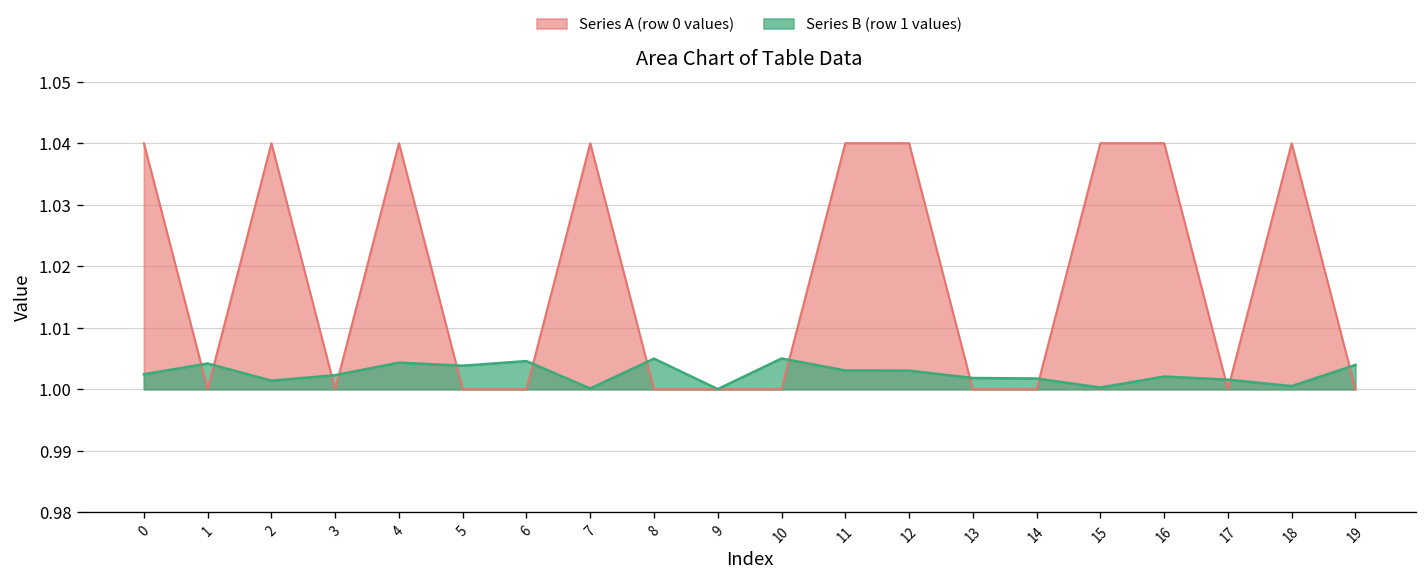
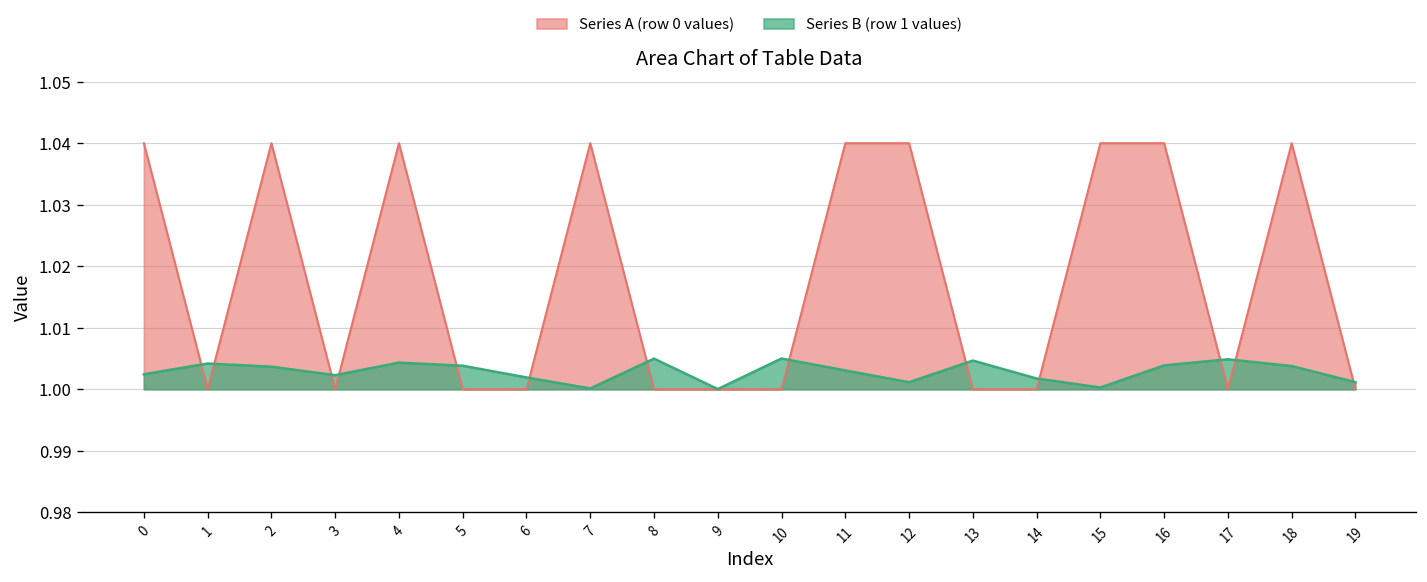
  {
    "Series A (row 0 values)": {
      "0": 1.040,
      "1": 1.000,
      "2": 1.040,
      "3": 1.000,
      "4": 1.040,
      "5": 1.000,
      "6": 1.000,
      "7": 1.040,
      "8": 1.000,
      "10": 1.000,
      "11": 1.040,
      "12": 1.040,
      "13": 1.000,
      "14": 1.000,
      "15": 1.040,
      "16": 1.040,
      "17": 1.000,
      "18": 1.040,
      "19": 1.000
    },
    "Series B (row 1 values)": {
      "0": 1.002,
      "1": 1.004,
-     "2": 1.001,
+     "2": 1.004,
      "3": 1.002,
      "4": 1.004,
      "5": 1.004,
-     "6": 1.005,
+     "6": 1.002,
      "7": 1.000,
      "8": 1.005,
      "10": 1.005,
      "11": 1.003,
-     "12": 1.003,
-     "13": 1.002,
+     "12": 1.001,
+     "13": 1.005,
      "14": 1.002,
      "15": 1.000,
-     "16": 1.002,
-     "17": 1.002,
-     "18": 1.001,
-     "19": 1.004
+     "16": 1.004,
+     "17": 1.005,
+     "18": 1.004,
+     "19": 1.001
    }
  }
